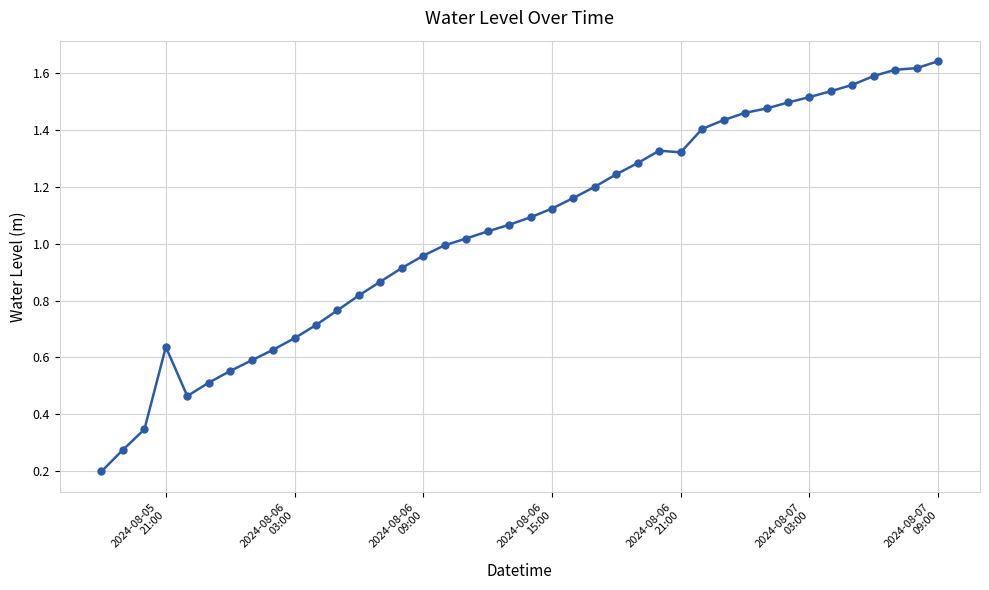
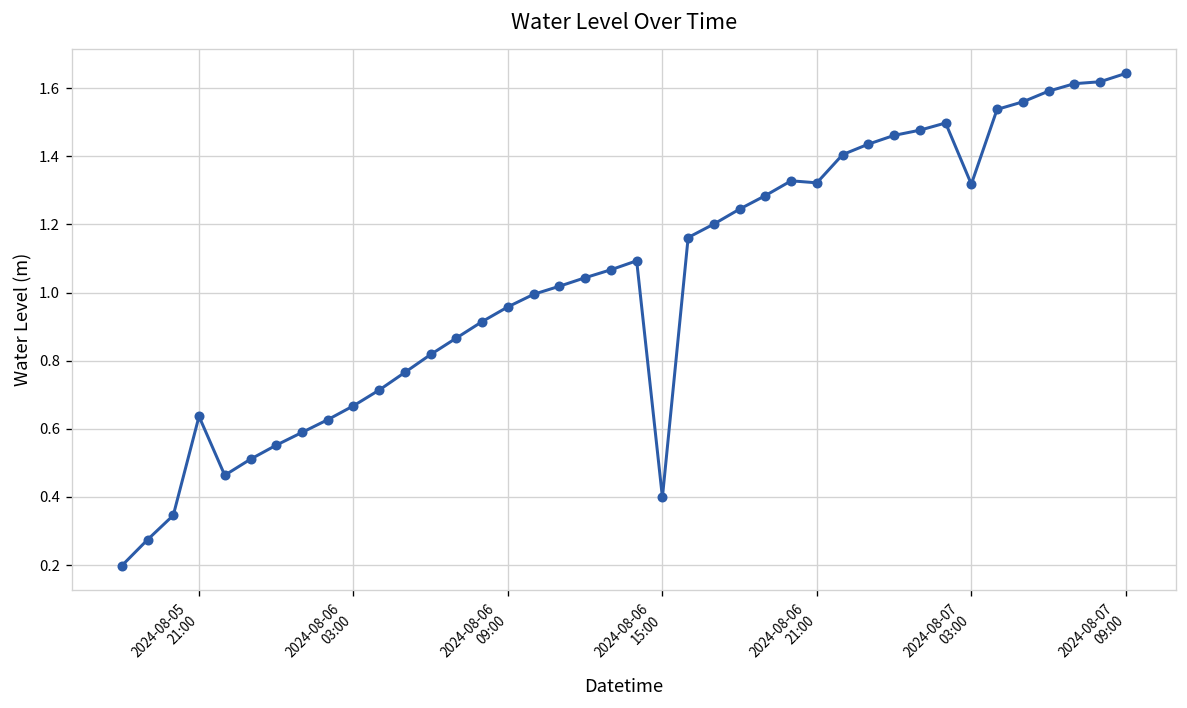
  {
    "2024-08-05 21:00": 0.64,
    "2024-08-06 03:00": 0.67,
    "2024-08-06 09:00": 0.96,
-   "2024-08-06 15:00": 1.12,
+   "2024-08-06 15:00": 0.40,
    "2024-08-06 21:00": 1.32,
-   "2024-08-07 03:00": 1.52,
+   "2024-08-07 03:00": 1.32,
    "2024-08-07 09:00": 1.64
  }
